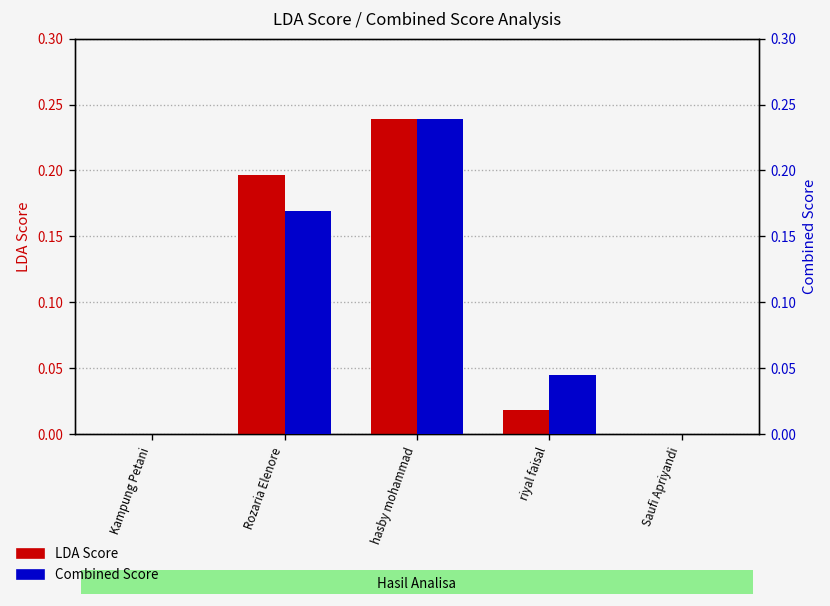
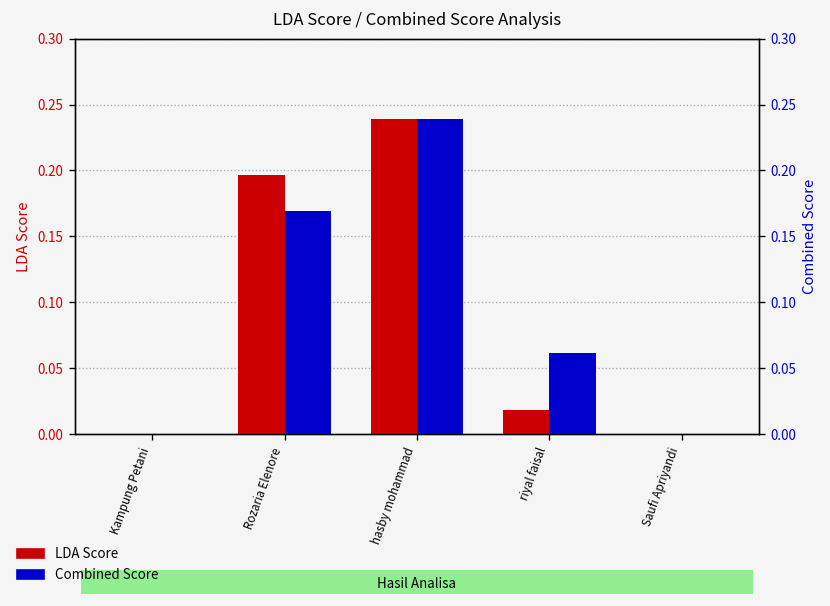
  {
    "LDA Score": {
      "Kampung Petani": 0.000,
      "Rozaria Elenore": 0.196,
      "hasby mohammad": 0.239,
      "riyal faisal": 0.018,
      "Saufi Apriyandi": 0.000
    },
    "Combined Score": {
      "Kampung Petani": 0.000,
      "Rozaria Elenore": 0.169,
      "hasby mohammad": 0.239,
-     "riyal faisal": 0.045,
+     "riyal faisal": 0.062,
      "Saufi Apriyandi": 0.000
    }
  }
